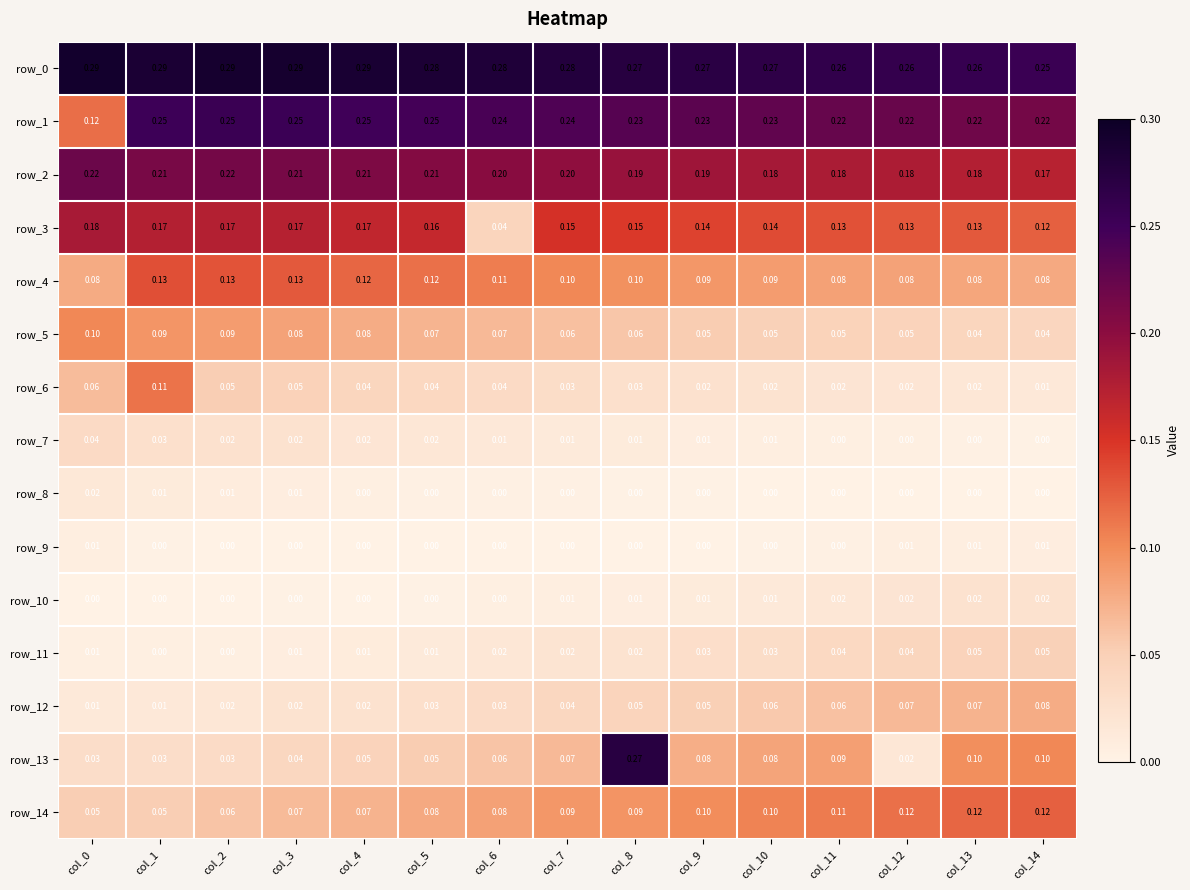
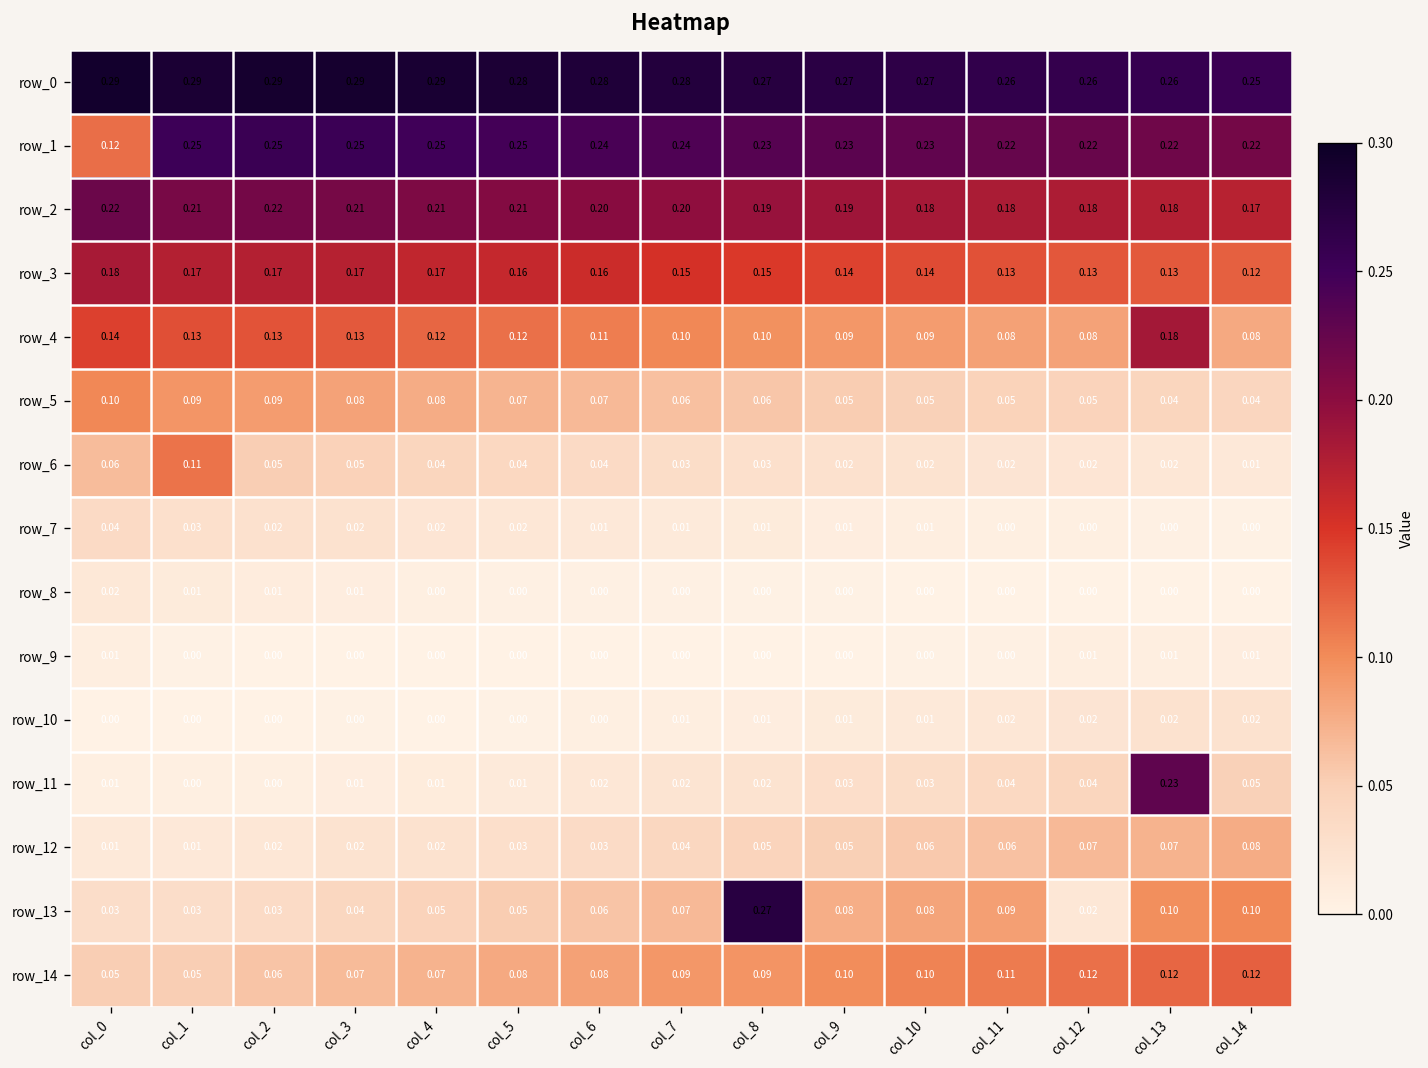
  {
    "row_0": {
      "col_1": 0.29,
      "col_4": 0.29,
      "col_5": 0.28,
      "col_6": 0.28,
      "col_7": 0.28,
      "col_8": 0.27,
      "col_9": 0.27,
      "col_10": 0.27,
      "col_11": 0.26,
      "col_12": 0.26,
      "col_13": 0.26,
      "col_14": 0.25
    },
    "row_1": {
      "col_0": 0.12,
      "col_1": 0.25,
      "col_2": 0.25,
      "col_3": 0.25,
      "col_4": 0.25,
      "col_5": 0.25,
      "col_6": 0.24,
      "col_7": 0.24,
      "col_8": 0.23,
      "col_9": 0.23,
      "col_10": 0.23,
      "col_11": 0.22,
      "col_12": 0.22,
      "col_13": 0.22,
      "col_14": 0.22
    },
    "row_2": {
      "col_0": 0.22,
      "col_1": 0.21,
      "col_2": 0.22,
      "col_3": 0.21,
      "col_4": 0.21,
      "col_5": 0.21,
      "col_6": 0.20,
      "col_7": 0.20,
      "col_8": 0.19,
      "col_9": 0.19,
      "col_10": 0.18,
      "col_11": 0.18,
      "col_12": 0.18,
      "col_13": 0.18,
      "col_14": 0.17
    },
    "row_3": {
      "col_0": 0.18,
      "col_1": 0.17,
      "col_2": 0.17,
      "col_3": 0.17,
      "col_4": 0.17,
      "col_5": 0.16,
-     "col_6": 0.04,
+     "col_6": 0.16,
      "col_7": 0.15,
      "col_8": 0.15,
      "col_9": 0.14,
      "col_10": 0.14,
      "col_11": 0.13,
      "col_12": 0.13,
      "col_13": 0.13,
      "col_14": 0.12
    },
    "row_4": {
-     "col_0": 0.08,
+     "col_0": 0.14,
      "col_1": 0.13,
      "col_2": 0.13,
      "col_3": 0.13,
      "col_4": 0.12,
      "col_5": 0.12,
      "col_6": 0.11,
      "col_7": 0.10,
      "col_8": 0.10,
      "col_9": 0.09,
      "col_10": 0.09,
      "col_11": 0.08,
      "col_12": 0.08,
-     "col_13": 0.08,
+     "col_13": 0.18,
      "col_14": 0.08
    },
    "row_5": {
      "col_0": 0.10,
      "col_1": 0.09,
      "col_2": 0.09,
      "col_3": 0.08,
      "col_4": 0.08,
      "col_5": 0.07,
      "col_6": 0.07,
      "col_7": 0.06,
      "col_8": 0.06,
      "col_9": 0.05,
      "col_10": 0.05,
      "col_11": 0.05,
      "col_12": 0.05,
      "col_13": 0.04,
      "col_14": 0.04
    },
    "row_6": {
      "col_0": 0.06,
      "col_1": 0.11,
      "col_2": 0.05,
      "col_3": 0.05,
      "col_4": 0.04,
      "col_5": 0.04,
      "col_6": 0.04,
      "col_7": 0.03,
      "col_8": 0.03,
      "col_9": 0.02
    },
    "row_7": {
      "col_0": 0.04,
      "col_1": 0.03,
      "col_2": 0.02,
      "col_3": 0.02
    },
    "row_10": {
      "col_13": 0.02,
      "col_14": 0.02
    },
    "row_11": {
      "col_9": 0.03,
      "col_10": 0.03,
      "col_11": 0.04,
      "col_12": 0.04,
-     "col_13": 0.05,
+     "col_13": 0.23,
      "col_14": 0.05
    },
    "row_12": {
      "col_4": 0.02,
      "col_5": 0.03,
      "col_6": 0.03,
      "col_7": 0.04,
      "col_8": 0.05,
      "col_9": 0.05,
      "col_10": 0.06,
      "col_11": 0.06,
      "col_12": 0.07,
      "col_13": 0.07,
      "col_14": 0.08
    },
    "row_13": {
      "col_0": 0.03,
      "col_1": 0.03,
      "col_2": 0.03,
      "col_3": 0.04,
      "col_4": 0.05,
      "col_5": 0.05,
      "col_6": 0.06,
      "col_7": 0.07,
      "col_8": 0.27,
      "col_9": 0.08,
      "col_10": 0.08,
      "col_11": 0.09,
      "col_13": 0.10,
      "col_14": 0.10
    },
    "row_14": {
      "col_0": 0.05,
      "col_1": 0.05,
      "col_2": 0.06,
      "col_3": 0.07,
      "col_4": 0.07,
      "col_5": 0.08,
      "col_6": 0.08,
      "col_7": 0.09,
      "col_8": 0.09,
      "col_9": 0.10,
      "col_10": 0.10,
      "col_11": 0.11,
      "col_12": 0.12,
      "col_13": 0.12,
      "col_14": 0.12
    }
  }
